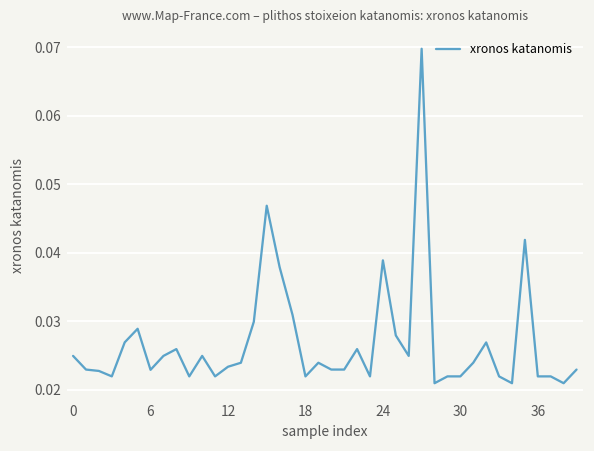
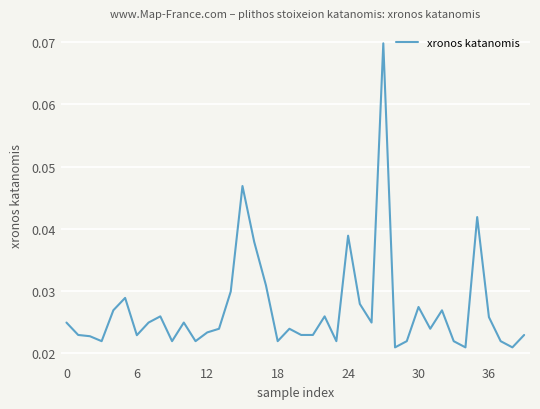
  {
    "0": 0.025,
    "6": 0.023,
    "12": 0.023,
    "18": 0.022,
    "24": 0.039,
-   "30": 0.022,
-   "36": 0.022
+   "30": 0.027,
+   "36": 0.026
  }
